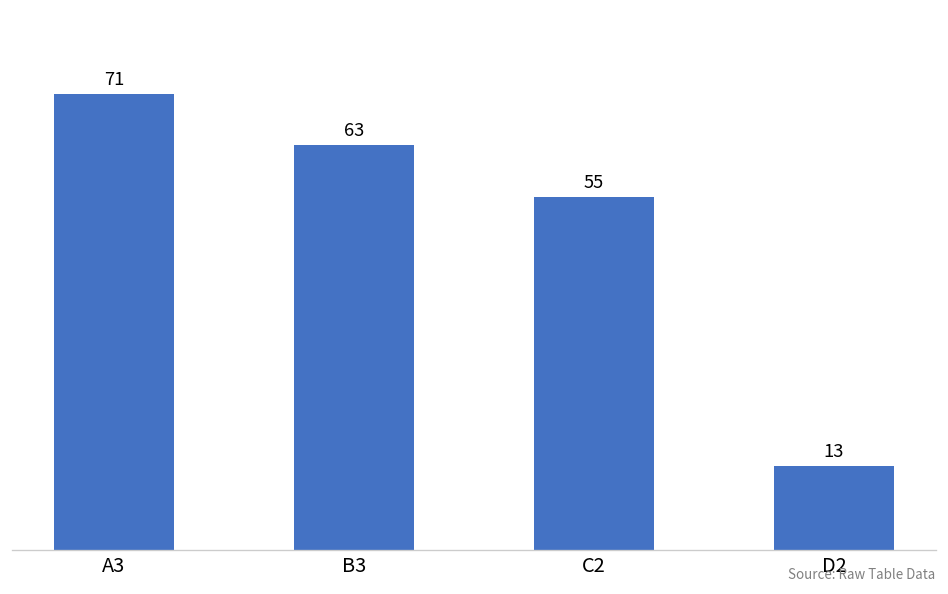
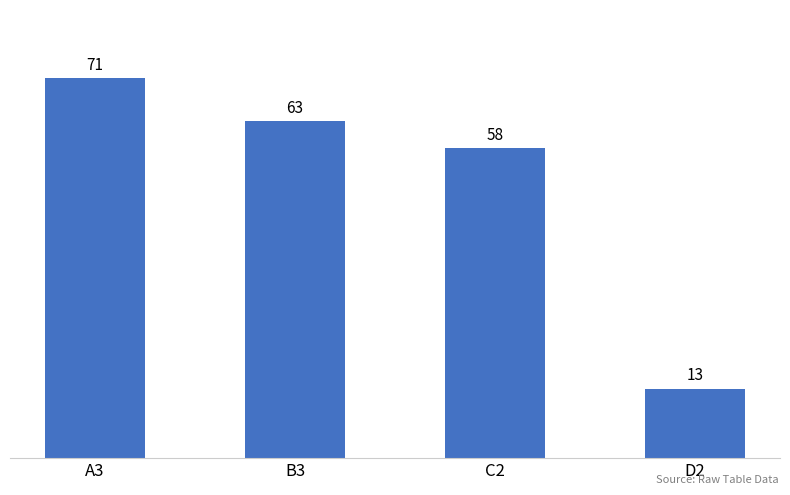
  {
    "A3": 71,
    "B3": 63,
-   "C2": 55,
+   "C2": 58,
    "D2": 13
  }
